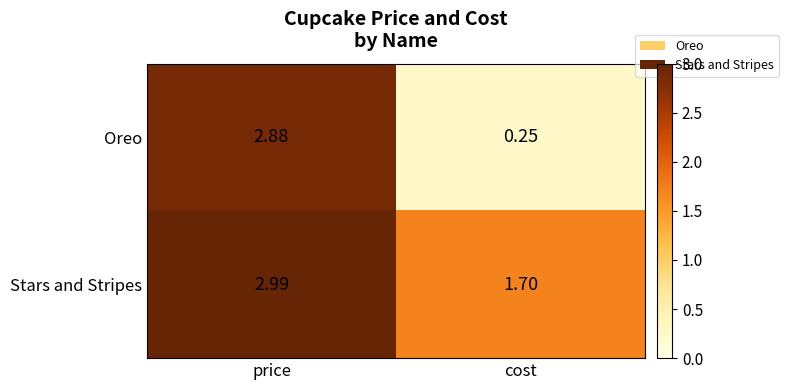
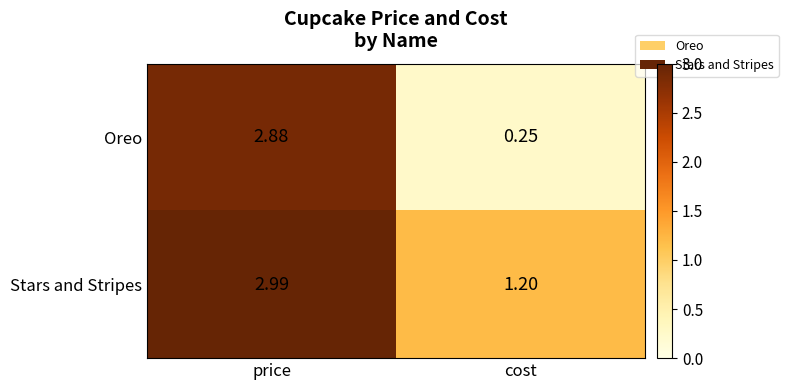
  {
    "Oreo": {
      "price": 2.88,
      "cost": 0.25
    },
    "Stars and Stripes": {
      "price": 2.99,
-     "cost": 1.70
+     "cost": 1.20
    }
  }
